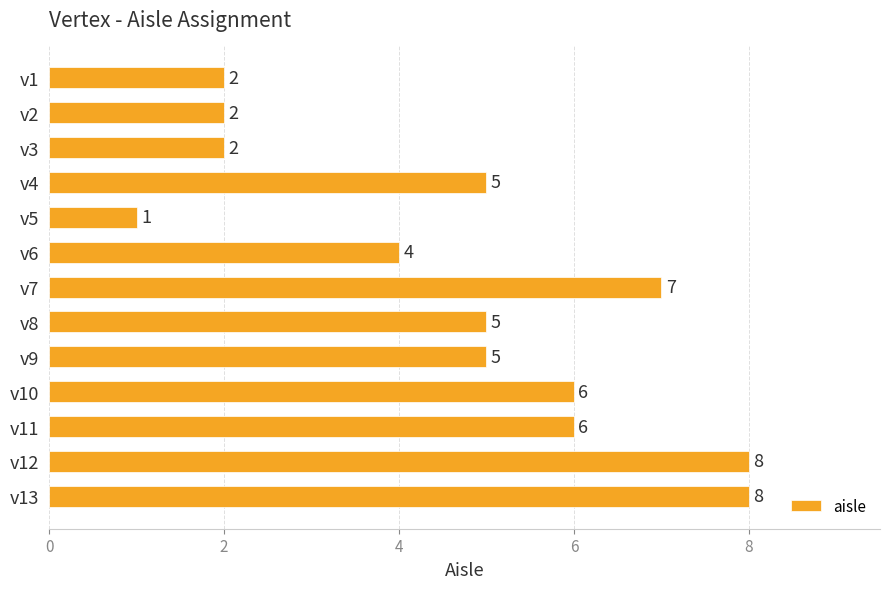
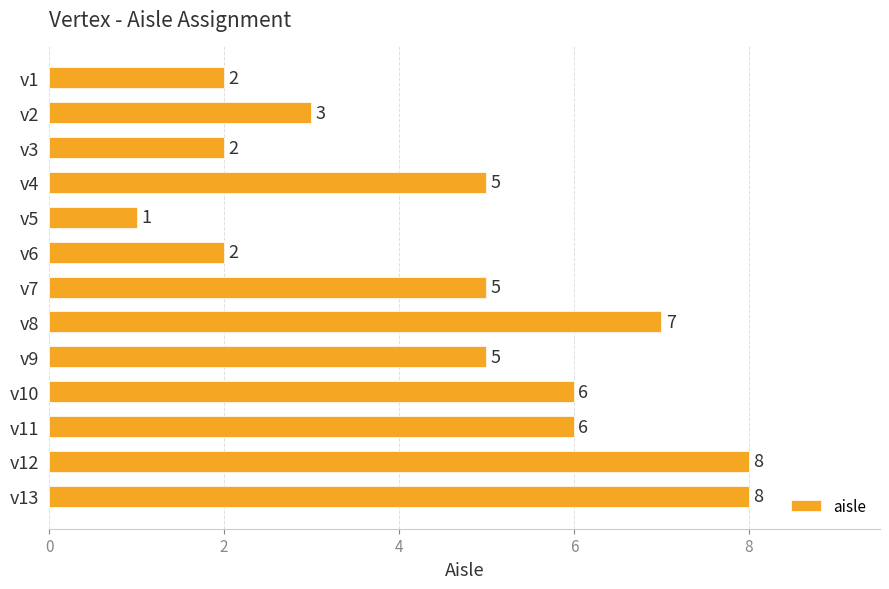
  {
    "v1": 2,
-   "v2": 2,
+   "v2": 3,
    "v3": 2,
    "v4": 5,
    "v5": 1,
-   "v6": 4,
-   "v7": 7,
-   "v8": 5,
+   "v6": 2,
+   "v7": 5,
+   "v8": 7,
    "v9": 5,
    "v10": 6,
    "v11": 6,
    "v12": 8,
    "v13": 8
  }
